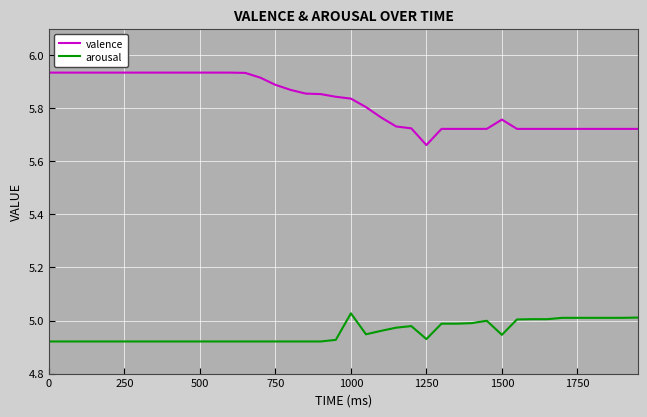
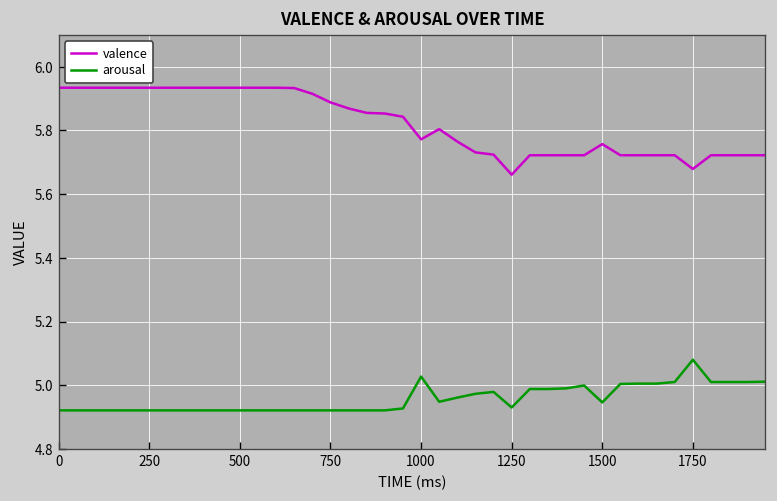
  {
    "valence": {
      "0": 5.93,
      "250": 5.93,
      "500": 5.93,
      "750": 5.89,
-     "1000": 5.84,
+     "1000": 5.77,
      "1250": 5.66,
      "1500": 5.76,
-     "1750": 5.72
+     "1750": 5.68
    },
    "arousal": {
      "0": 4.92,
      "250": 4.92,
      "500": 4.92,
      "750": 4.92,
      "1000": 5.03,
      "1250": 4.93,
      "1500": 4.95,
-     "1750": 5.01
+     "1750": 5.08
    }
  }
